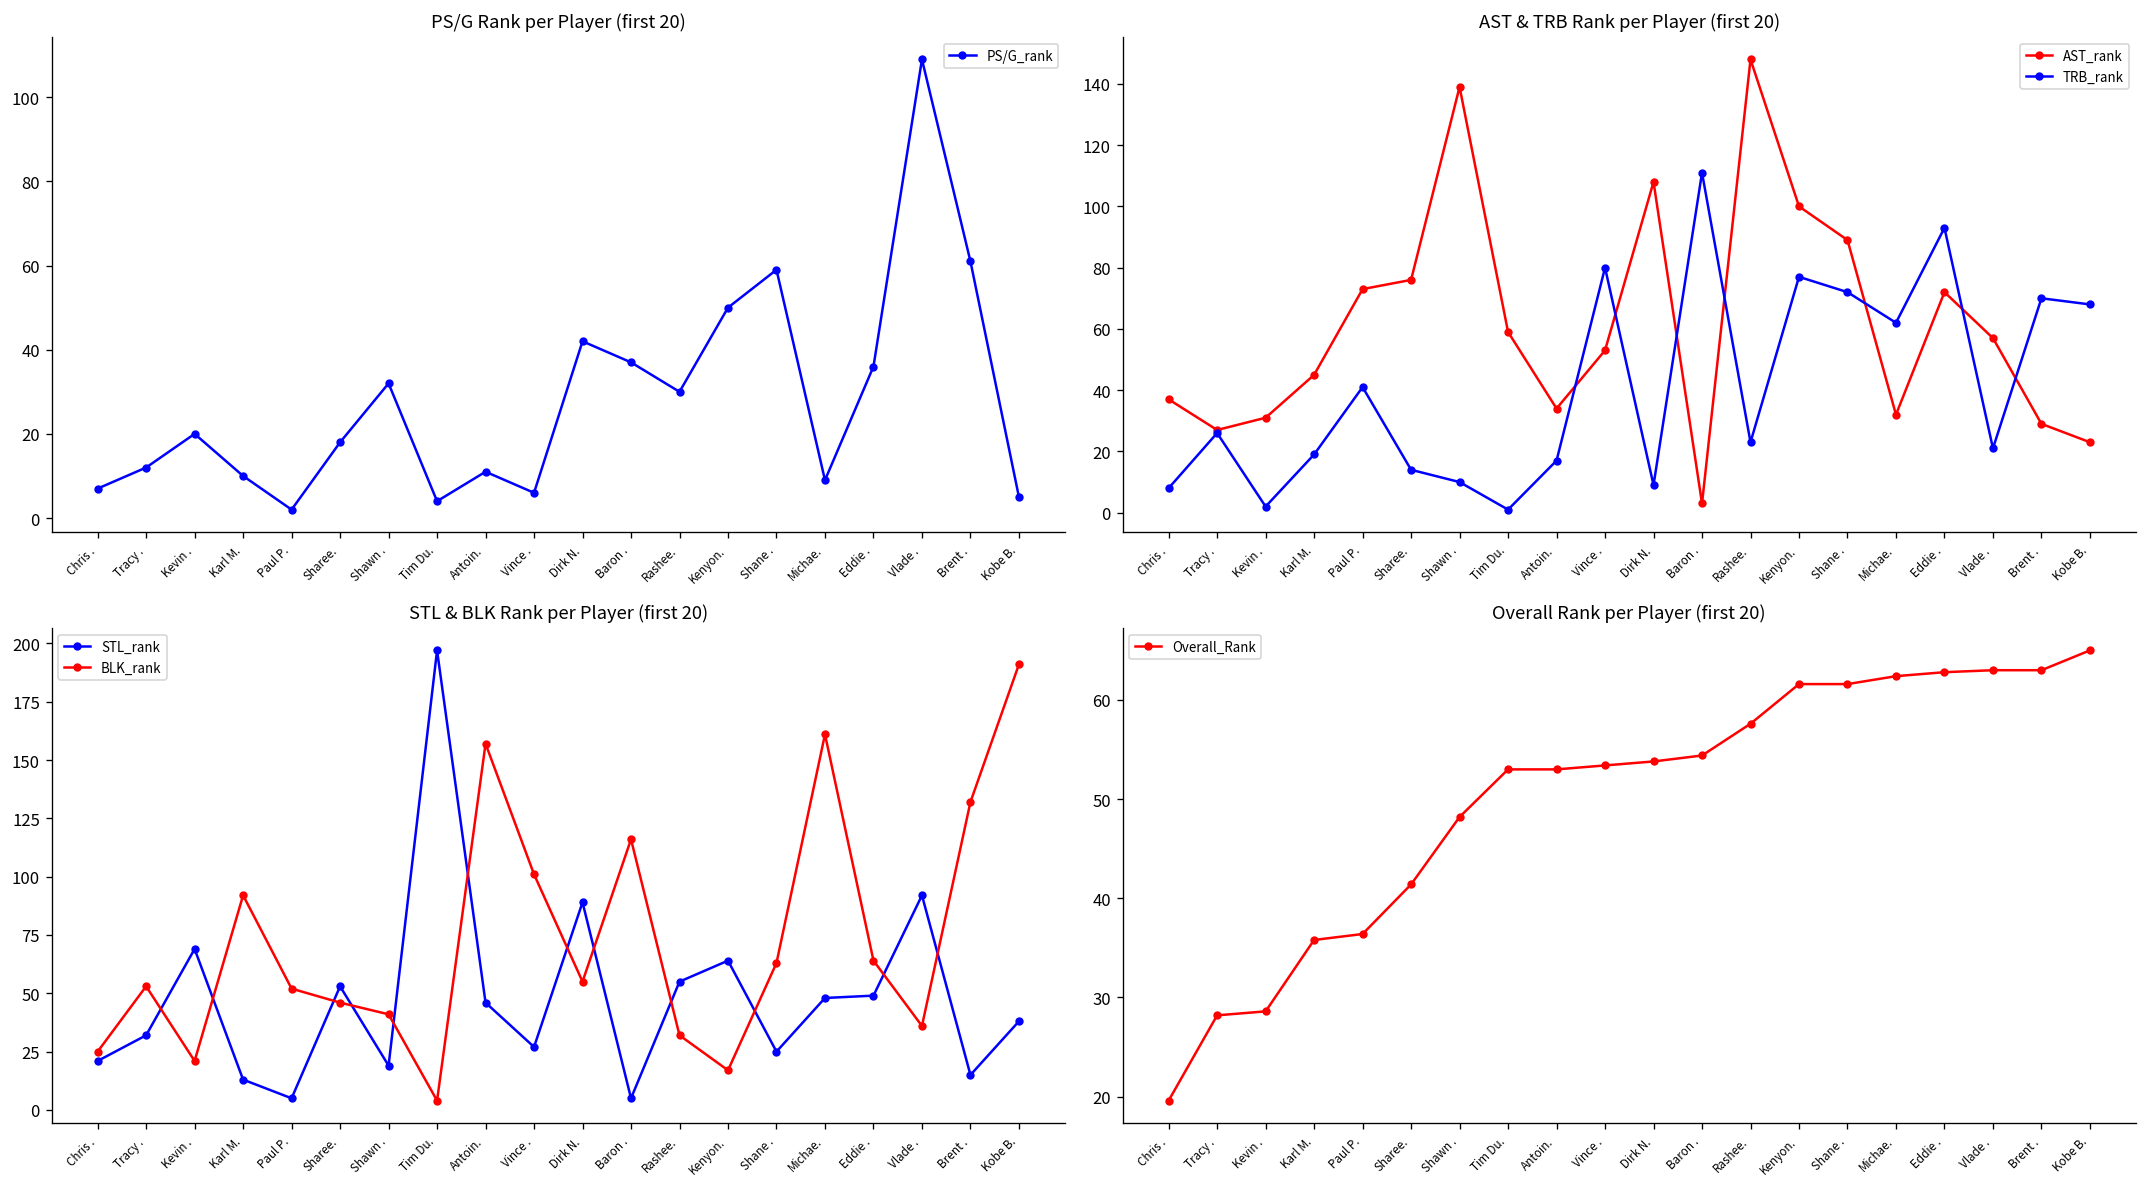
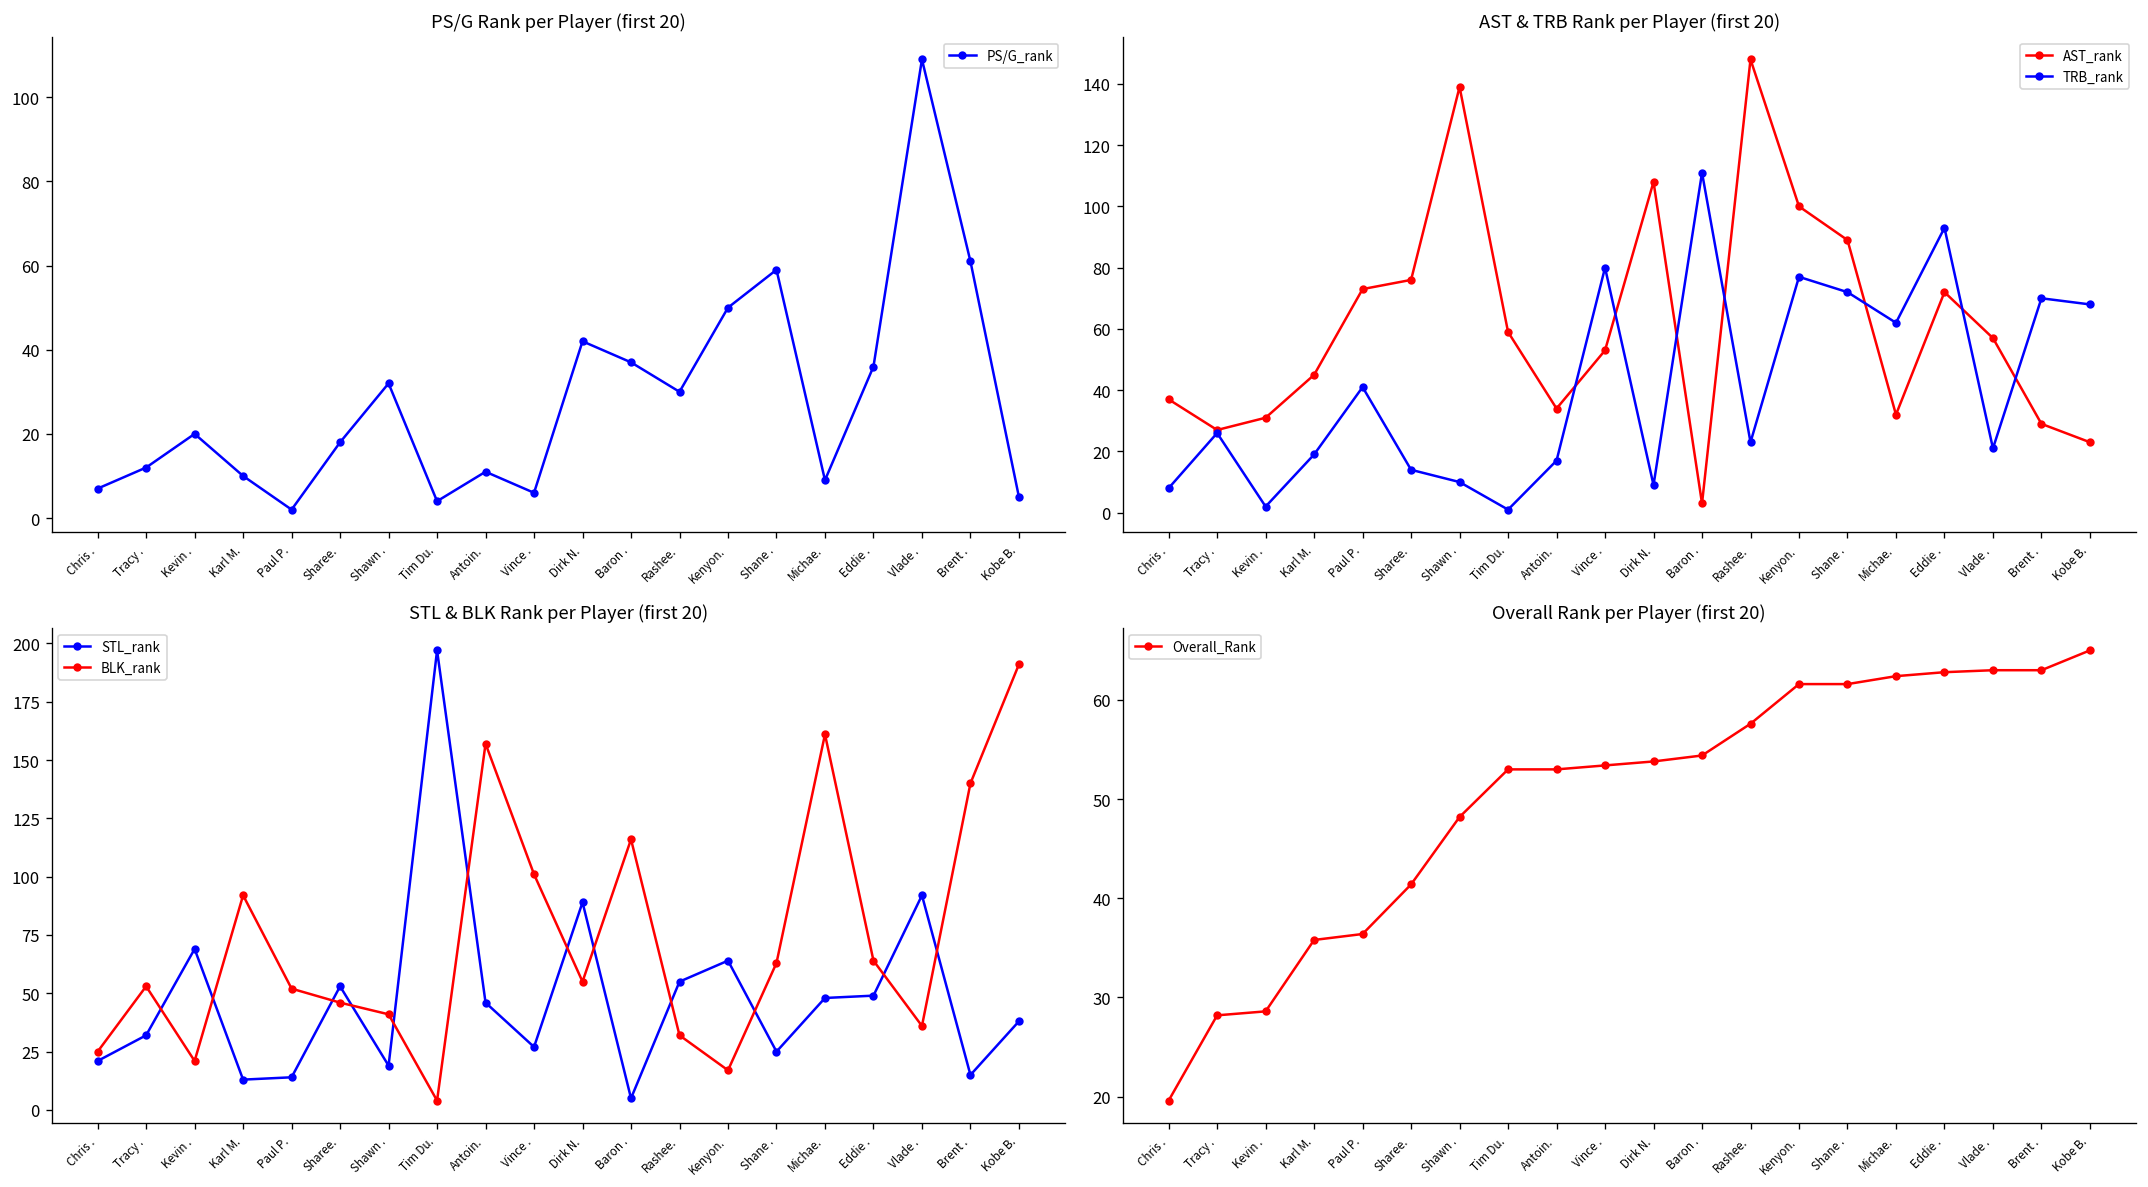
  {
    "PS/G Rank per Player (first 20)": {
      "Chris .": 7,
      "Tracy .": 12,
      "Kevin .": 20,
      "Karl M.": 10,
      "Paul P.": 2,
      "Sharee.": 18,
      "Shawn .": 32,
      "Tim Du.": 4,
      "Antoin.": 11,
      "Vince .": 6,
      "Dirk N.": 42,
      "Baron .": 37,
      "Rashee.": 30,
      "Kenyon.": 50,
      "Shane .": 59,
      "Michae.": 9,
      "Eddie .": 36,
      "Vlade .": 109,
      "Brent .": 61,
      "Kobe B.": 5
    },
    "AST & TRB Rank per Player (first 20)": {
      "AST_rank": {
        "Chris .": 37,
        "Kevin .": 31,
        "Karl M.": 45,
        "Paul P.": 73,
        "Sharee.": 76,
        "Shawn .": 139,
        "Tim Du.": 59,
        "Antoin.": 34,
        "Vince .": 53,
        "Dirk N.": 108,
        "Baron .": 3,
        "Rashee.": 148,
        "Kenyon.": 100,
        "Shane .": 89,
        "Michae.": 32,
        "Eddie .": 72,
        "Vlade .": 57,
        "Brent .": 29,
        "Kobe B.": 23
      },
      "TRB_rank": {
        "Chris .": 8,
        "Kevin .": 2,
        "Karl M.": 19,
        "Paul P.": 41,
        "Sharee.": 14,
        "Shawn .": 10,
        "Tim Du.": 1,
        "Antoin.": 17,
        "Vince .": 80,
        "Dirk N.": 9,
        "Baron .": 111,
        "Rashee.": 23,
        "Kenyon.": 77,
        "Shane .": 72,
        "Michae.": 62,
        "Eddie .": 93,
        "Vlade .": 21,
        "Brent .": 70,
        "Kobe B.": 68
      }
    },
    "STL & BLK Rank per Player (first 20)": {
      "STL_rank": {
        "Chris .": 21,
        "Tracy .": 32,
        "Kevin .": 69,
        "Karl M.": 13,
-       "Paul P.": 5,
+       "Paul P.": 14,
        "Sharee.": 53,
        "Shawn .": 19,
        "Tim Du.": 197,
        "Antoin.": 46,
        "Vince .": 27,
        "Dirk N.": 89,
        "Baron .": 5,
        "Rashee.": 55,
        "Kenyon.": 64,
        "Shane .": 25,
        "Michae.": 48,
        "Eddie .": 49,
        "Vlade .": 92,
        "Brent .": 15,
        "Kobe B.": 38
      },
      "BLK_rank": {
        "Chris .": 25,
        "Tracy .": 53,
        "Kevin .": 21,
        "Karl M.": 92,
        "Paul P.": 52,
        "Sharee.": 46,
        "Shawn .": 41,
        "Tim Du.": 4,
        "Antoin.": 157,
        "Vince .": 101,
        "Dirk N.": 55,
        "Baron .": 116,
        "Rashee.": 32,
        "Kenyon.": 17,
        "Shane .": 63,
        "Michae.": 161,
        "Eddie .": 64,
        "Vlade .": 36,
-       "Brent .": 132,
+       "Brent .": 140,
        "Kobe B.": 191
      }
    },
    "Overall Rank per Player (first 20)": {
      "Chris .": 20,
      "Tracy .": 28,
      "Kevin .": 29,
      "Karl M.": 36,
      "Paul P.": 36,
      "Sharee.": 41,
      "Shawn .": 48,
      "Tim Du.": 53,
      "Antoin.": 53,
      "Vince .": 53,
      "Dirk N.": 54,
      "Baron .": 54,
      "Rashee.": 58,
      "Kenyon.": 62,
      "Shane .": 62,
      "Michae.": 62,
      "Eddie .": 63,
      "Vlade .": 63,
      "Brent .": 63,
      "Kobe B.": 65
    }
  }
